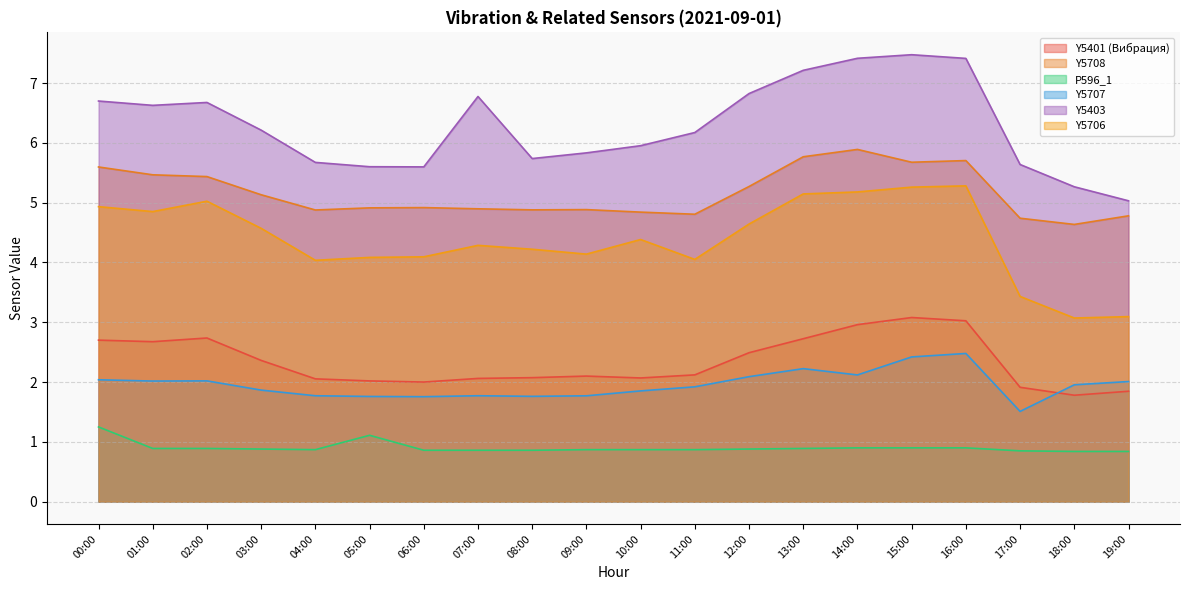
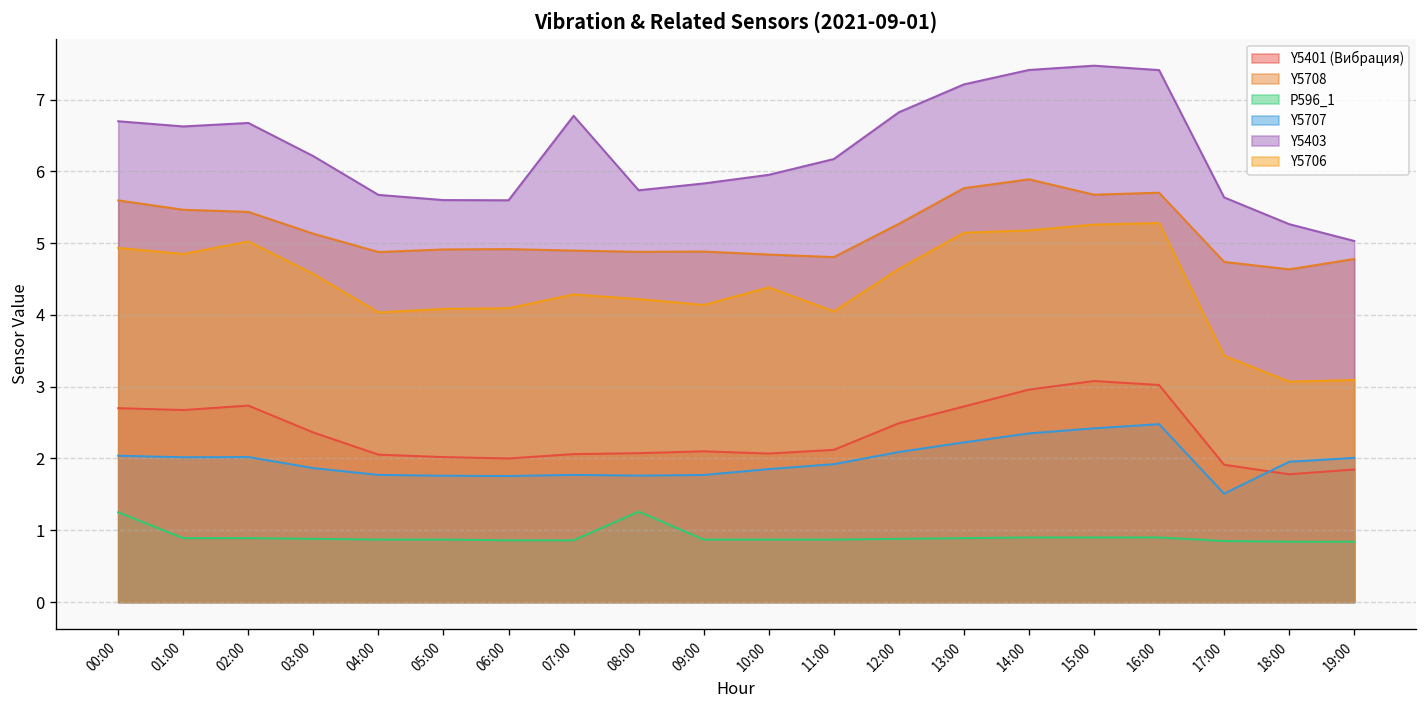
  {
    "P596_1": {
      "00:00": 1.3,
      "01:00": 0.9,
      "02:00": 0.9,
      "03:00": 0.9,
      "04:00": 0.9,
-     "05:00": 1.1,
+     "05:00": 0.9,
      "06:00": 0.9,
      "07:00": 0.9,
-     "08:00": 0.9,
+     "08:00": 1.3,
      "09:00": 0.9,
      "10:00": 0.9,
      "11:00": 0.9,
      "12:00": 0.9,
      "13:00": 0.9,
      "14:00": 0.9,
      "15:00": 0.9,
      "16:00": 0.9,
      "17:00": 0.9,
      "18:00": 0.8,
      "19:00": 0.8
    },
    "Y5707": {
      "00:00": 2.0,
      "01:00": 2.0,
      "02:00": 2.0,
      "03:00": 1.9,
      "04:00": 1.8,
      "05:00": 1.8,
      "06:00": 1.8,
      "07:00": 1.8,
      "08:00": 1.8,
      "09:00": 1.8,
      "10:00": 1.9,
      "11:00": 1.9,
      "12:00": 2.1,
      "13:00": 2.2,
-     "14:00": 2.1,
+     "14:00": 2.3,
      "15:00": 2.4,
      "16:00": 2.5,
      "17:00": 1.5,
      "18:00": 2.0,
      "19:00": 2.0
    },
    "Y5403": {
      "00:00": 6.7,
      "01:00": 6.6,
      "02:00": 6.7,
      "03:00": 6.2,
      "04:00": 5.7,
      "05:00": 5.6,
      "06:00": 5.6,
      "07:00": 6.8,
      "08:00": 5.7,
      "09:00": 5.8,
      "10:00": 6.0,
      "11:00": 6.2,
      "12:00": 6.8,
      "13:00": 7.2,
      "14:00": 7.4,
      "15:00": 7.5,
      "16:00": 7.4,
      "17:00": 5.6,
      "18:00": 5.3,
      "19:00": 5.0
    }
  }
